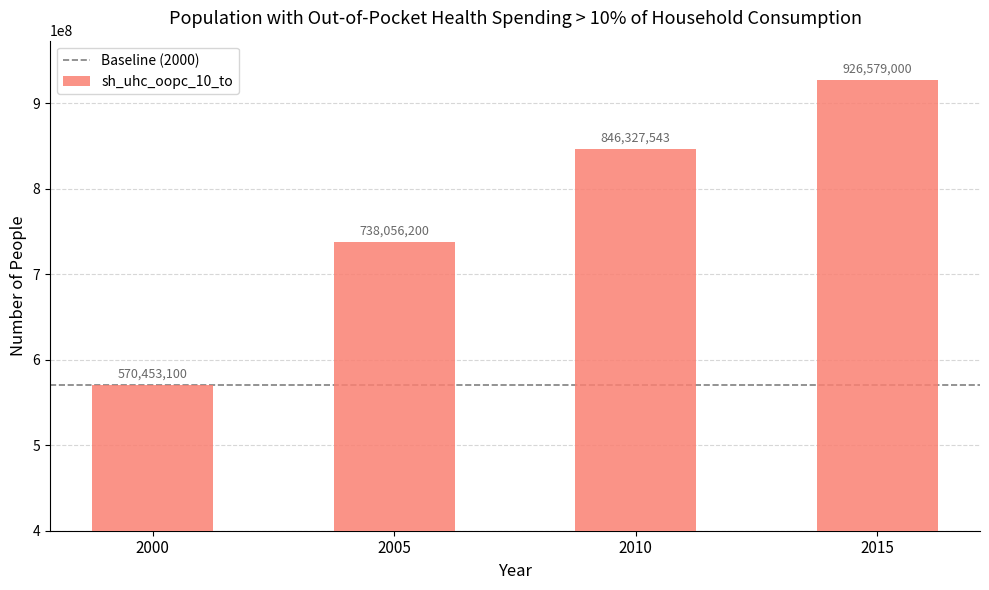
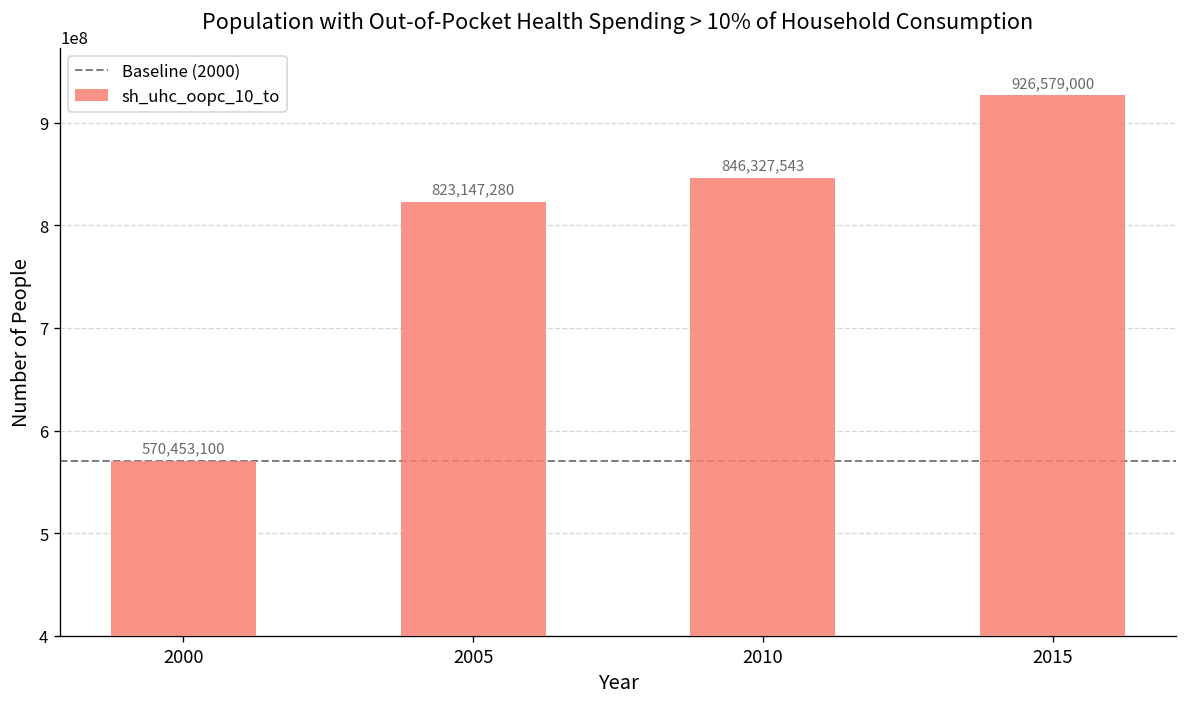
  {
    "2000": "570,453,100",
-   "2005": "738,056,200",
+   "2005": "823,147,280",
    "2010": "846,327,543",
    "2015": "926,579,000"
  }
